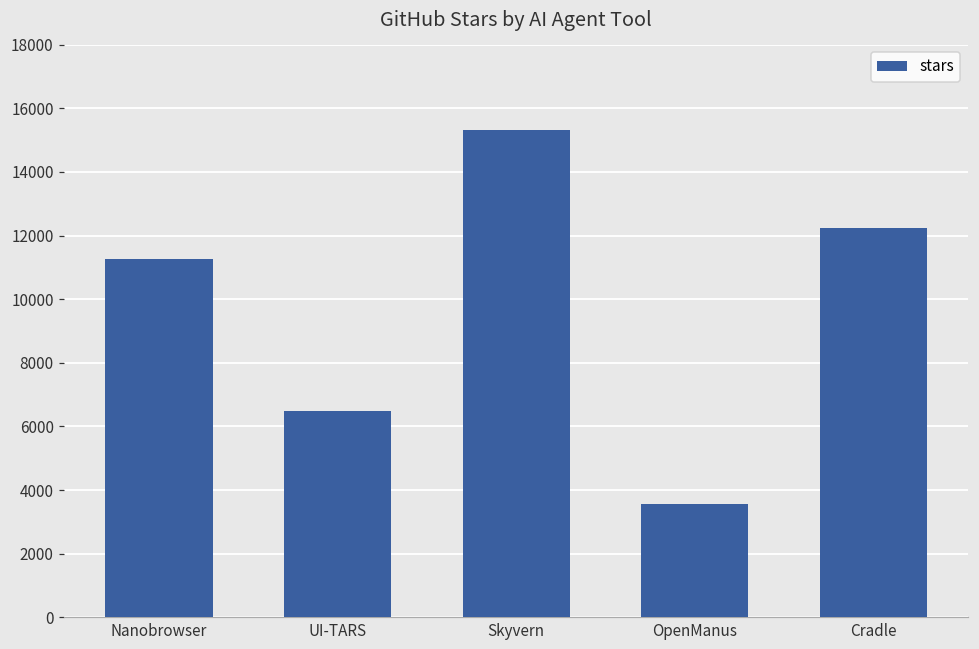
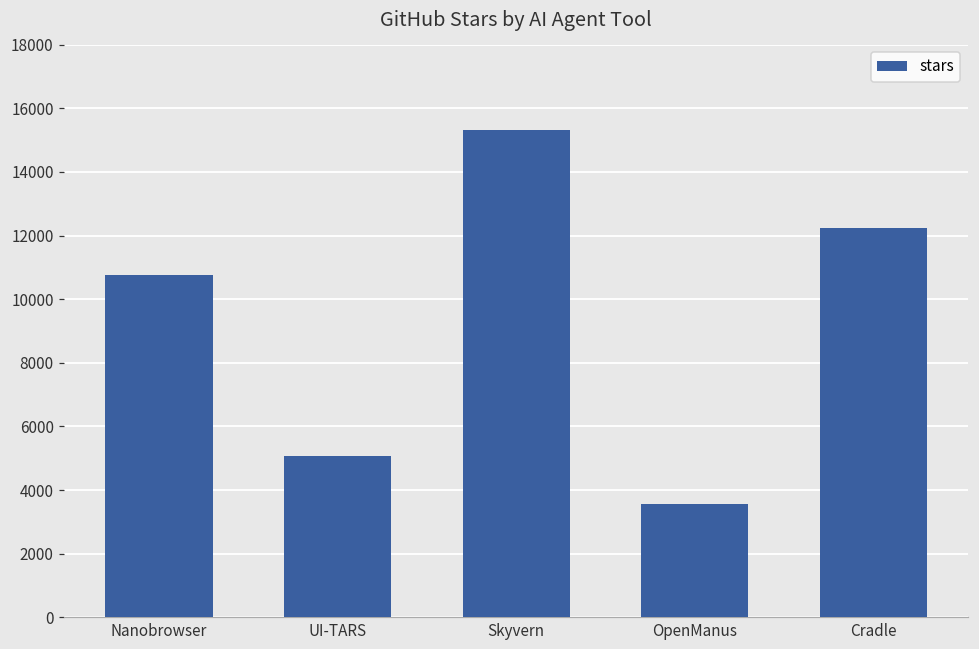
  {
-   "Nanobrowser": 11300,
-   "UI-TARS": 6500,
+   "Nanobrowser": 10800,
+   "UI-TARS": 5100,
    "Skyvern": 15300,
    "OpenManus": 3600,
    "Cradle": 12300
  }
